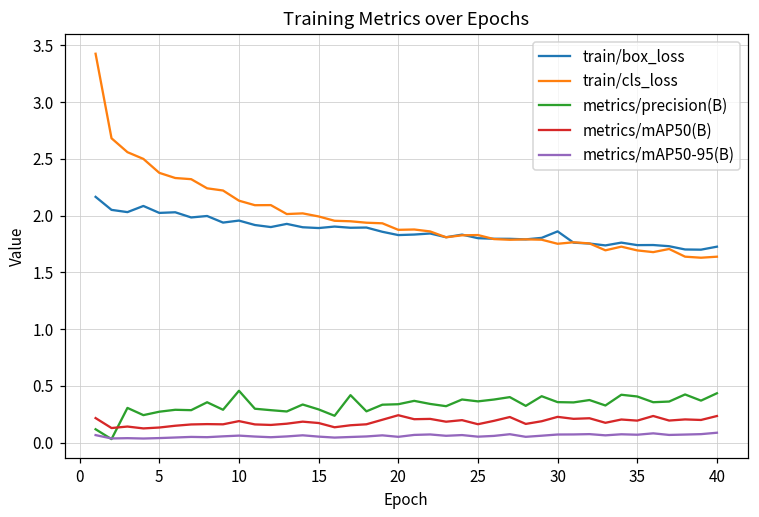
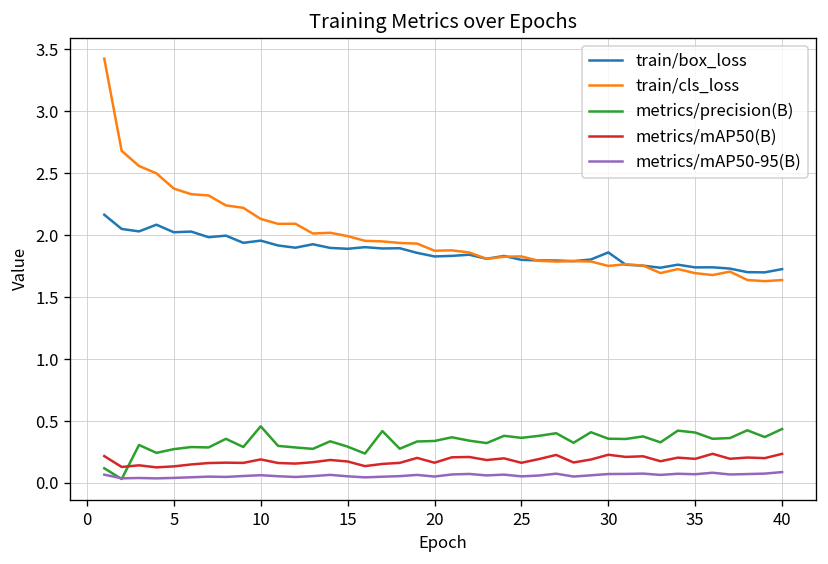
  {
    "train/box_loss": {
      "5": 2.02,
      "10": 1.96,
      "15": 1.89,
      "20": 1.83,
      "25": 1.80,
      "30": 1.86,
      "35": 1.74,
      "40": 1.73
    },
    "train/cls_loss": {
      "5": 2.38,
      "10": 2.13,
      "15": 1.99,
      "20": 1.87,
      "25": 1.83,
      "30": 1.75,
      "35": 1.69,
      "40": 1.64
    },
    "metrics/precision(B)": {
      "5": 0.27,
      "10": 0.46,
      "15": 0.29,
      "20": 0.34,
      "25": 0.36,
      "30": 0.36,
      "35": 0.41,
      "40": 0.44
    },
    "metrics/mAP50(B)": {
      "5": 0.13,
      "10": 0.19,
      "15": 0.17,
-     "20": 0.24,
+     "20": 0.16,
      "25": 0.16,
      "30": 0.23,
      "35": 0.19,
      "40": 0.24
    },
    "metrics/mAP50-95(B)": {
      "5": 0.04,
      "10": 0.06,
      "15": 0.05,
      "20": 0.05,
      "25": 0.05,
      "30": 0.07,
      "35": 0.07,
      "40": 0.09
    }
  }
